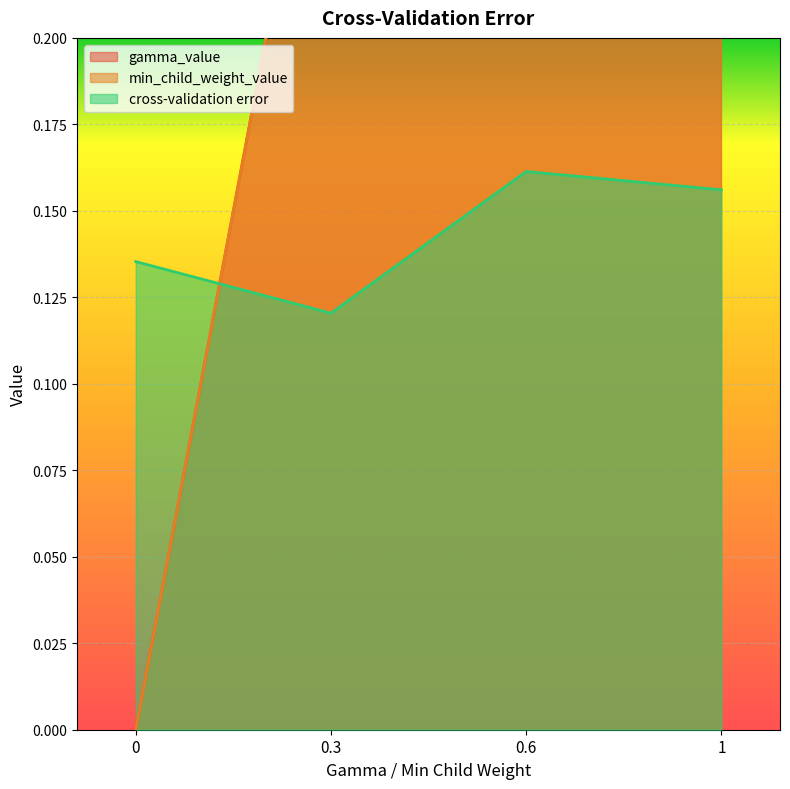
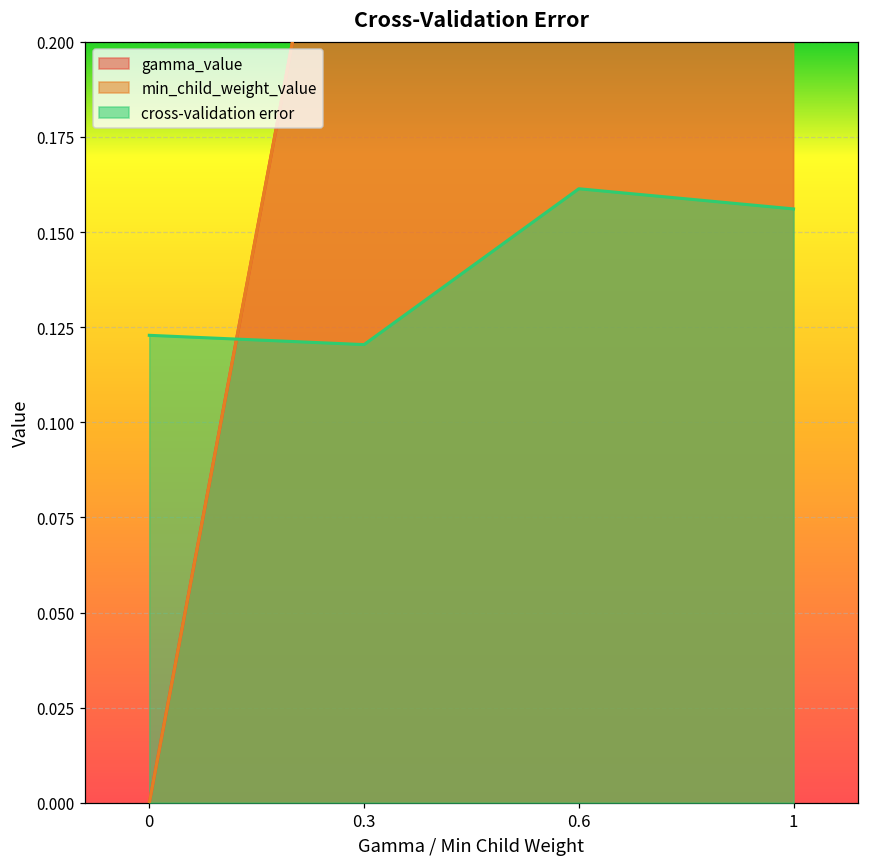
  {
    "min_child_weight_value": {
      "0": 0.000
    },
    "cross-validation error": {
-     "0": 0.135,
+     "0": 0.123,
      "0.3": 0.120,
      "0.6": 0.161,
      "1": 0.156
    }
  }
